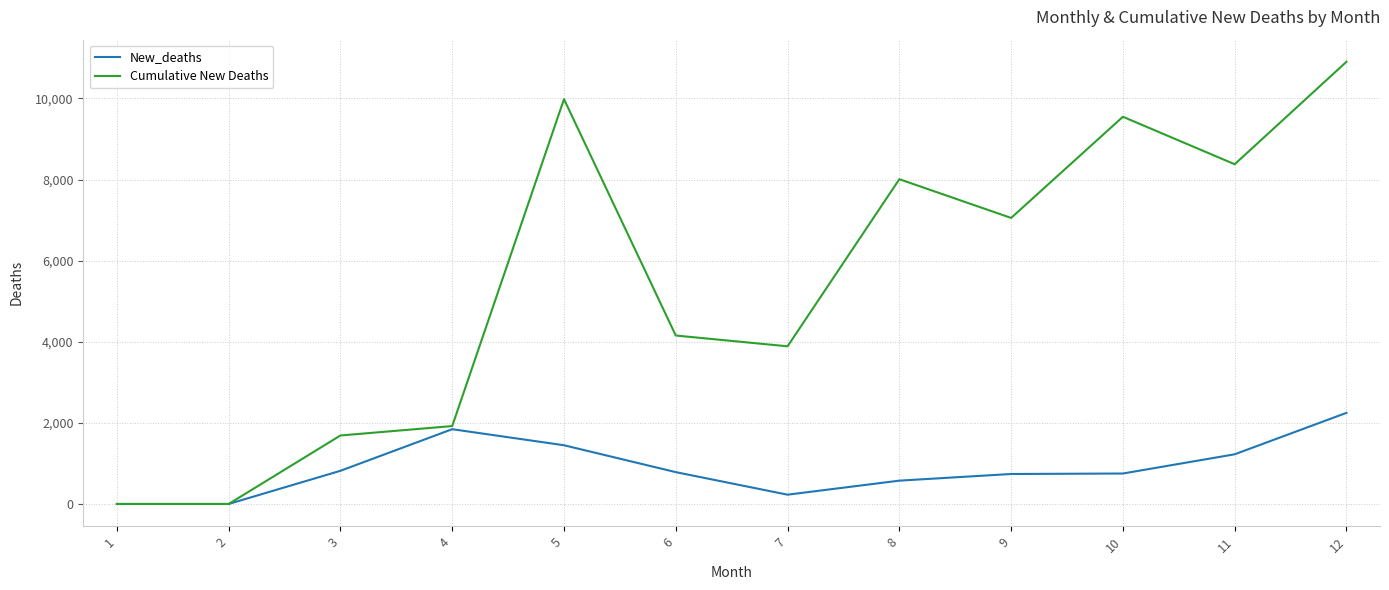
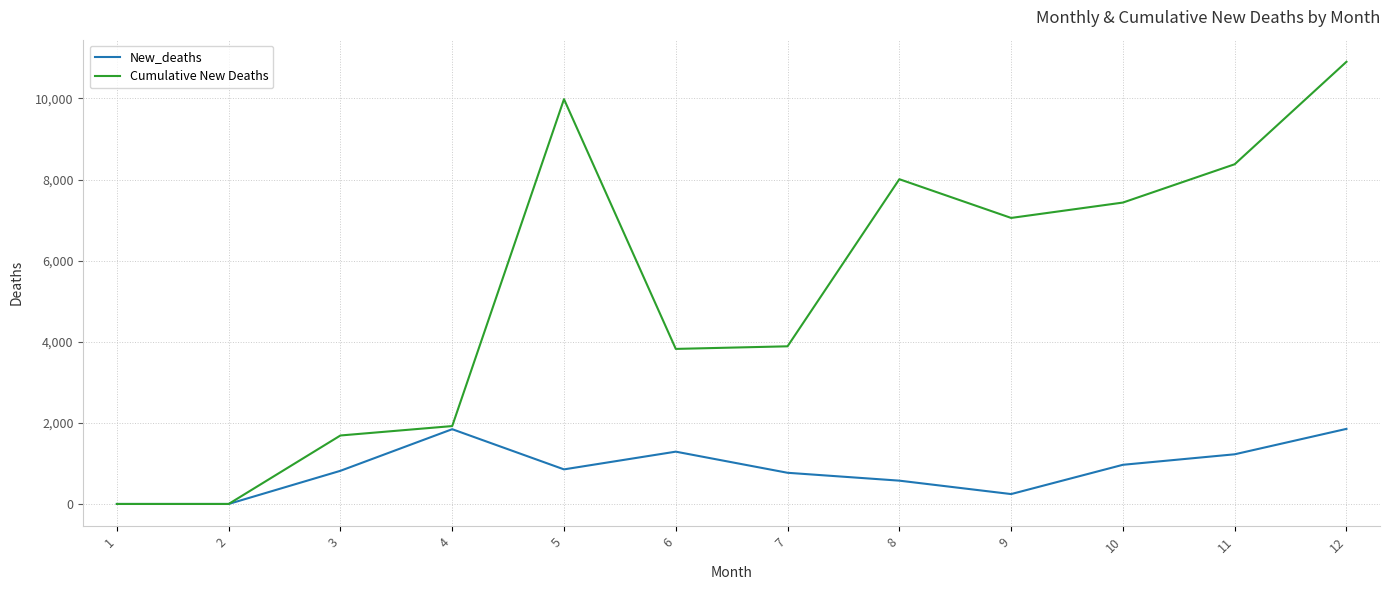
  {
    "New_deaths": {
      "3": "800",
      "4": "1,800",
-     "5": "1,400",
-     "6": "800",
-     "7": "200",
+     "5": "900",
+     "6": "1,300",
+     "7": "800",
      "8": "600",
-     "9": "700",
-     "10": "800",
+     "9": "200",
+     "10": "1,000",
      "11": "1,200",
-     "12": "2,200"
+     "12": "1,900"
    },
    "Cumulative New Deaths": {
      "3": "1,700",
      "4": "1,900",
      "5": "10,000",
-     "6": "4,200",
+     "6": "3,800",
      "7": "3,900",
      "8": "8,000",
      "9": "7,100",
-     "10": "9,500",
+     "10": "7,400",
      "11": "8,400",
      "12": "10,900"
    }
  }
